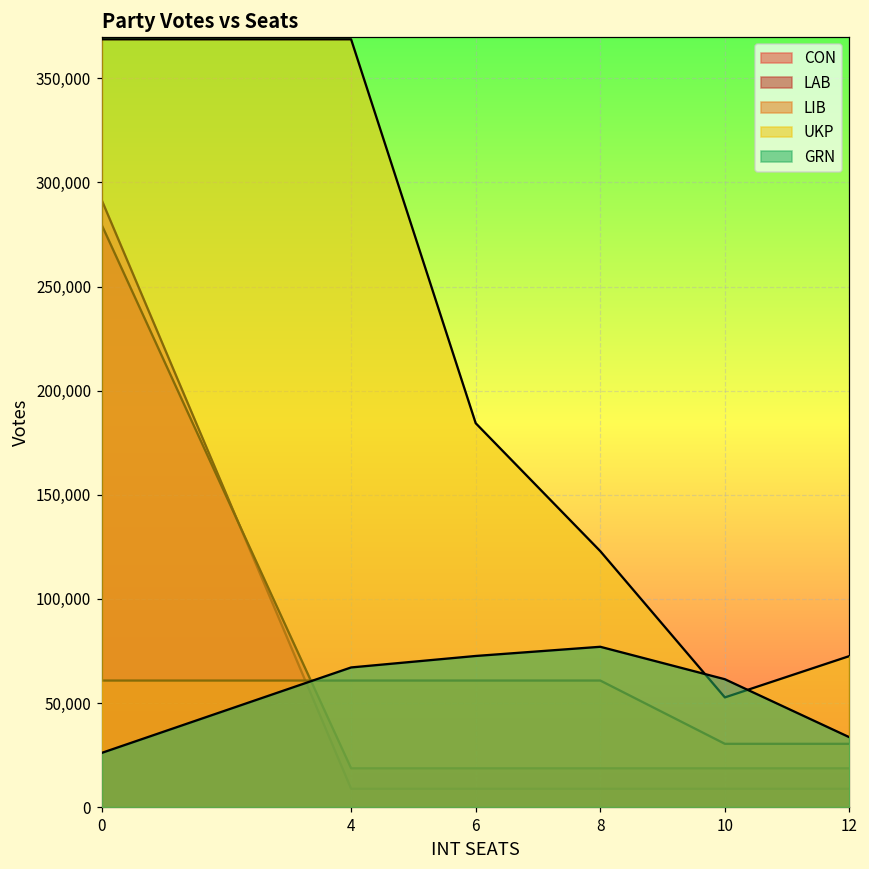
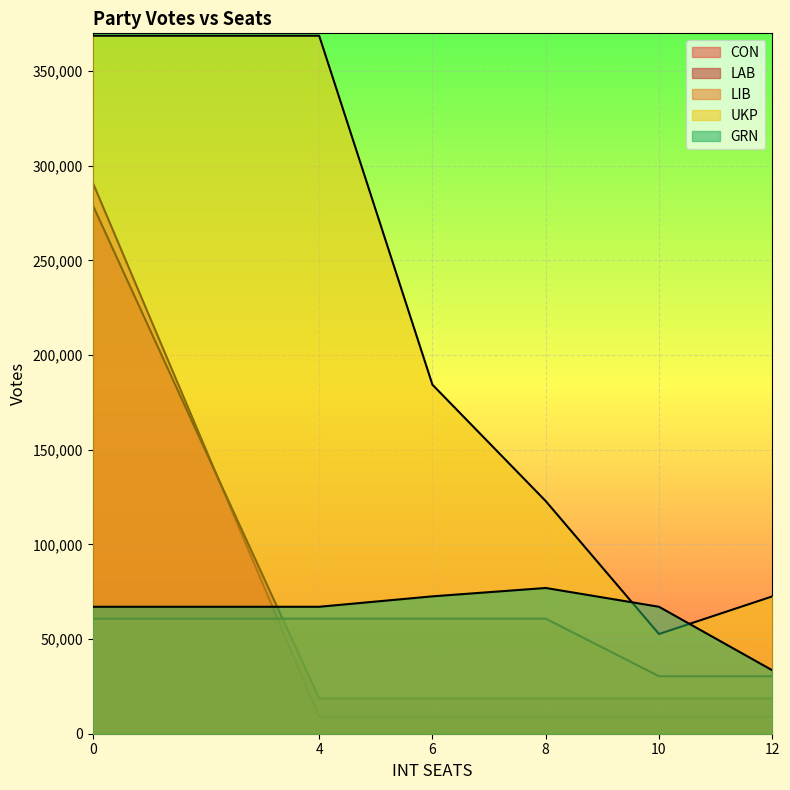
  {
    "UKP": {
      "0": "369,000",
      "4": "369,000",
      "6": "184,000",
      "8": "123,000",
      "10": "53,000",
      "12": "73,000"
    },
    "GRN": {
-     "0": "26,000",
+     "0": "67,000",
      "4": "67,000",
      "6": "73,000",
      "8": "77,000",
-     "10": "61,000",
+     "10": "67,000",
      "12": "34,000"
    }
  }
